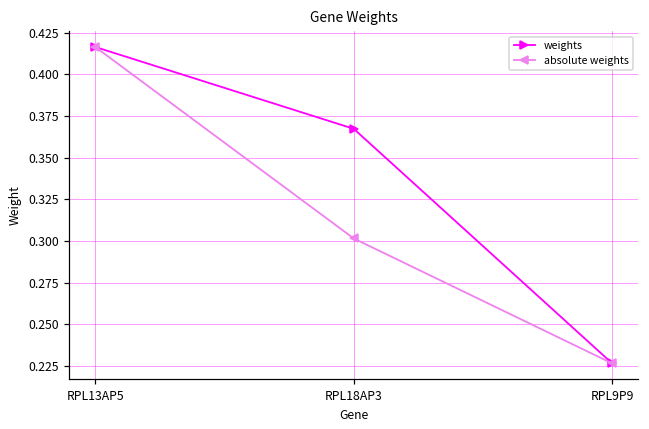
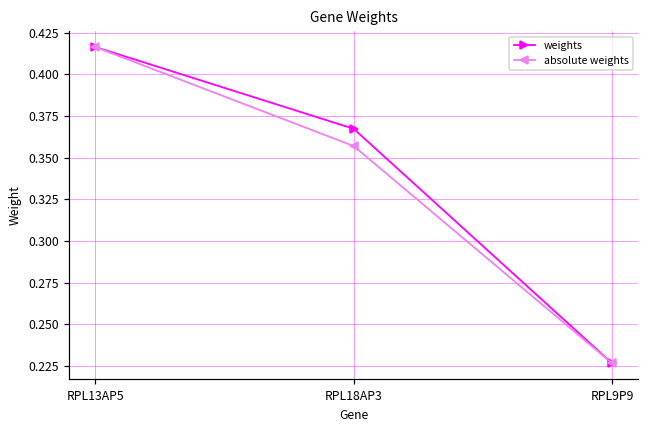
  {
    "weights": {
      "RPL18AP3": 0.367
    },
    "absolute weights": {
-     "RPL18AP3": 0.302
+     "RPL18AP3": 0.357
    }
  }
